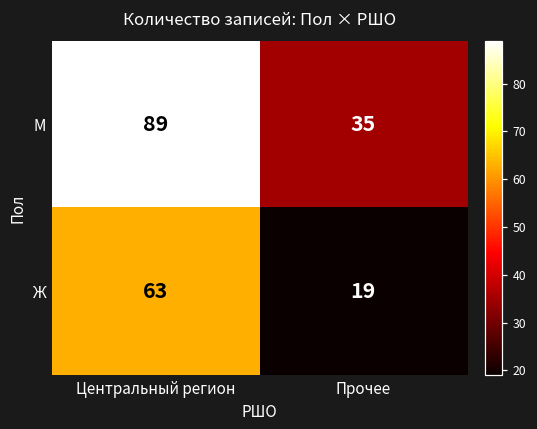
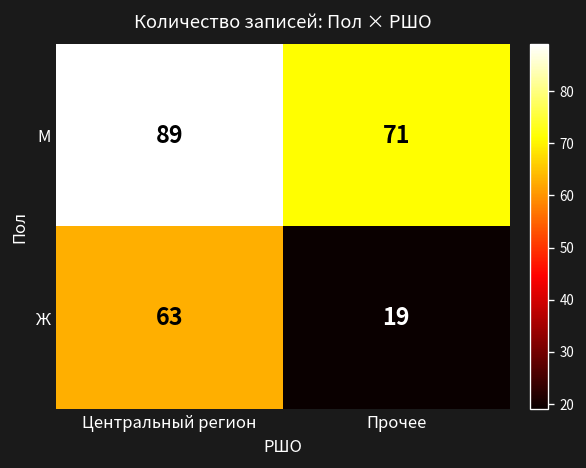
  {
    "M": {
      "Центральный регион": 89,
-     "Прочее": 35
+     "Прочее": 71
    },
    "Ж": {
      "Центральный регион": 63,
      "Прочее": 19
    }
  }
